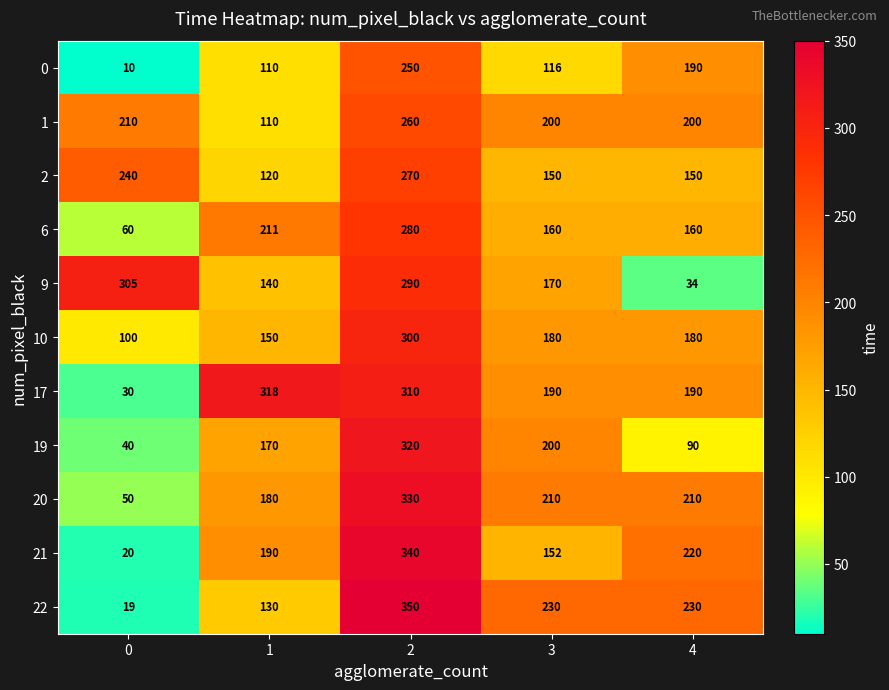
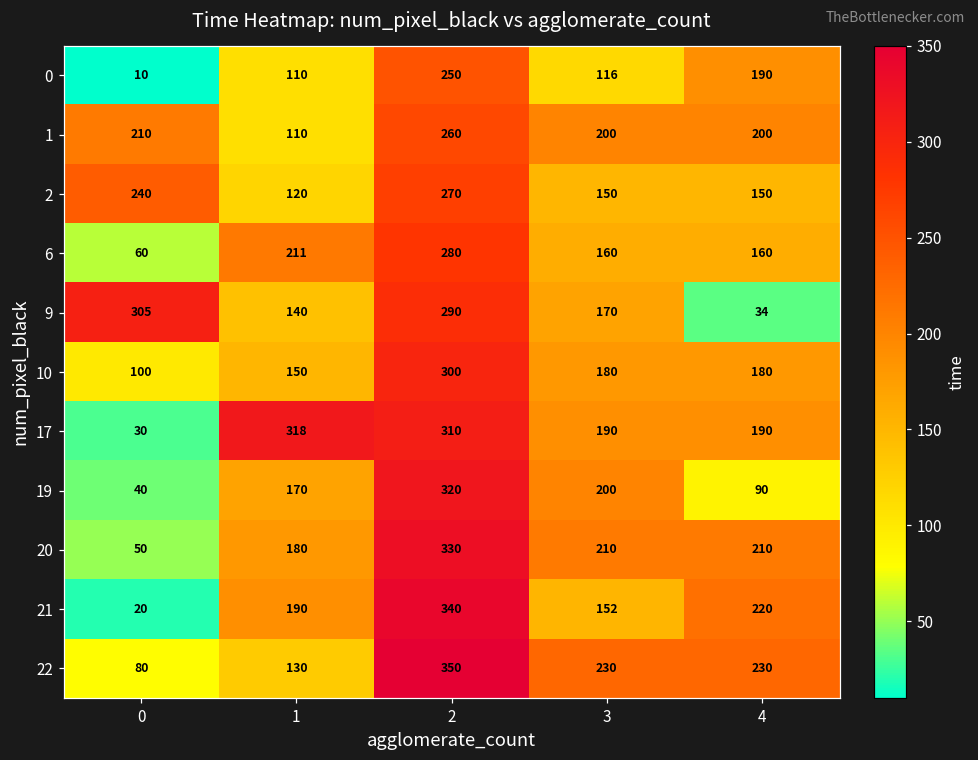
  {
    "0": {
      "0": 10,
      "1": 110,
      "2": 250,
      "3": 116,
      "4": 190
    },
    "1": {
      "0": 210,
      "1": 110,
      "2": 260,
      "3": 200,
      "4": 200
    },
    "2": {
      "0": 240,
      "1": 120,
      "2": 270,
      "3": 150,
      "4": 150
    },
    "6": {
      "0": 60,
      "1": 211,
      "2": 280,
      "3": 160,
      "4": 160
    },
    "9": {
      "0": 305,
      "1": 140,
      "2": 290,
      "3": 170,
      "4": 34
    },
    "10": {
      "0": 100,
      "1": 150,
      "2": 300,
      "3": 180,
      "4": 180
    },
    "17": {
      "0": 30,
      "1": 318,
      "2": 310,
      "3": 190,
      "4": 190
    },
    "19": {
      "0": 40,
      "1": 170,
      "2": 320,
      "3": 200,
      "4": 90
    },
    "20": {
      "0": 50,
      "1": 180,
      "2": 330,
      "3": 210,
      "4": 210
    },
    "21": {
      "0": 20,
      "1": 190,
      "2": 340,
      "3": 152,
      "4": 220
    },
    "22": {
-     "0": 19,
+     "0": 80,
      "1": 130,
      "2": 350,
      "3": 230,
      "4": 230
    }
  }
